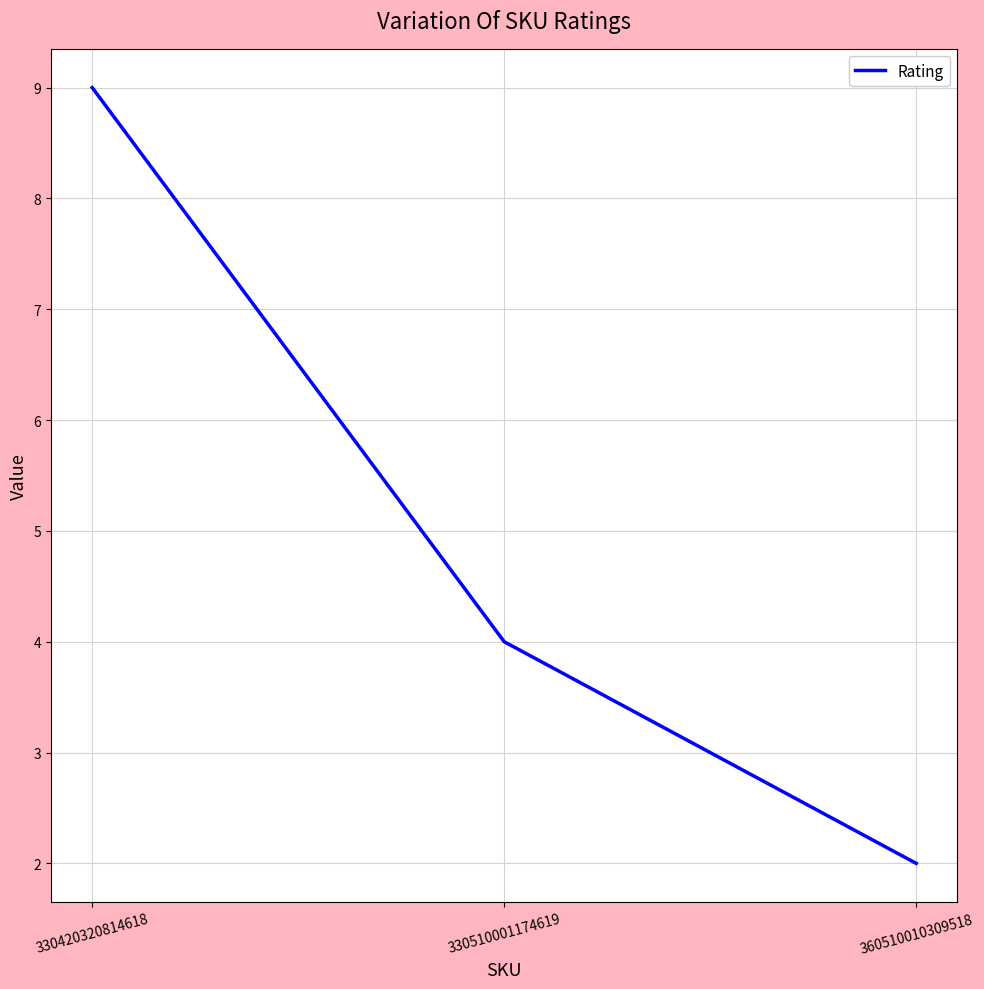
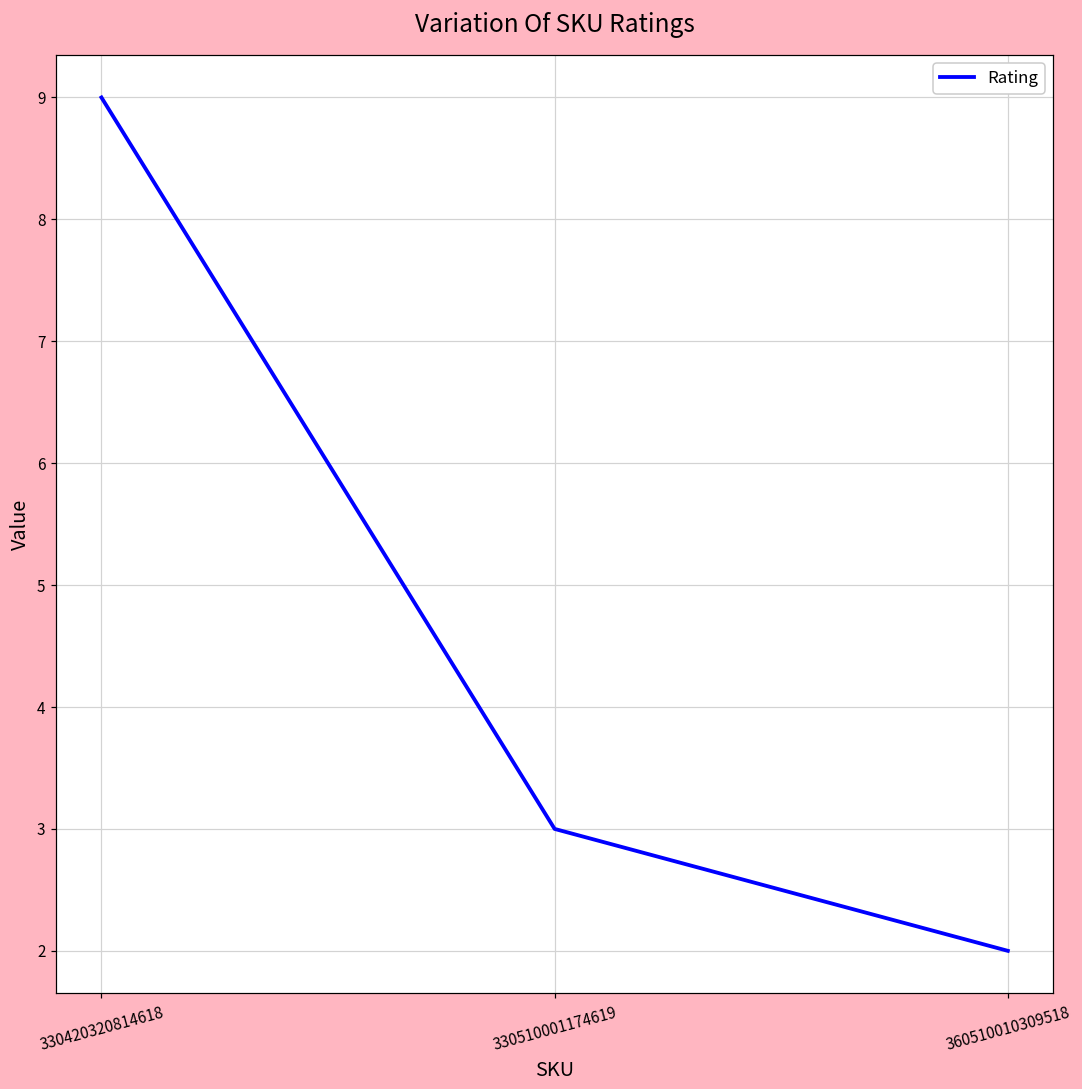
  {
    "330420320814618": 9,
-   "330510001174619": 4,
+   "330510001174619": 3,
    "360510010309518": 2
  }
